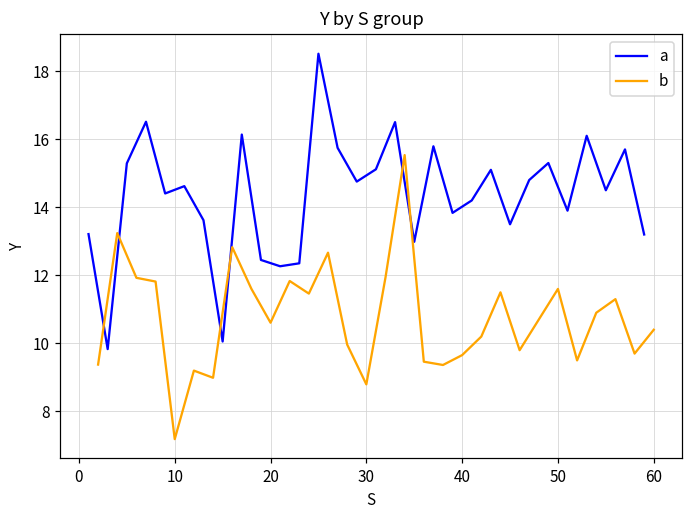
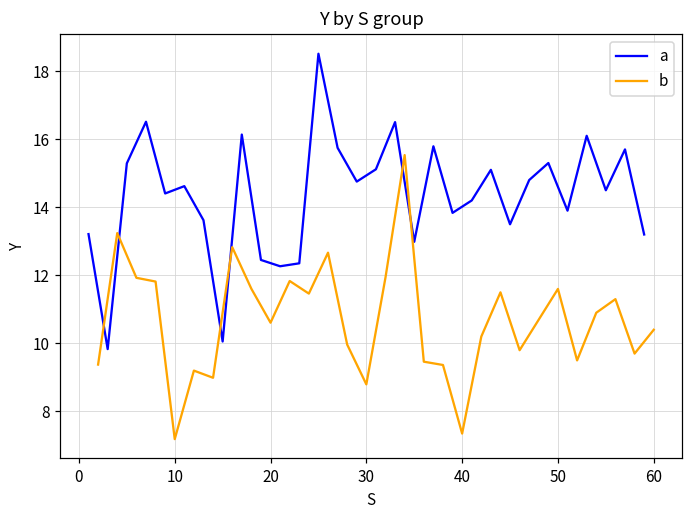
  {
    "b": {
      "10": 7.2,
      "20": 10.6,
      "30": 8.8,
-     "40": 9.7,
+     "40": 7.3,
      "50": 11.6,
      "60": 10.4
    }
  }
